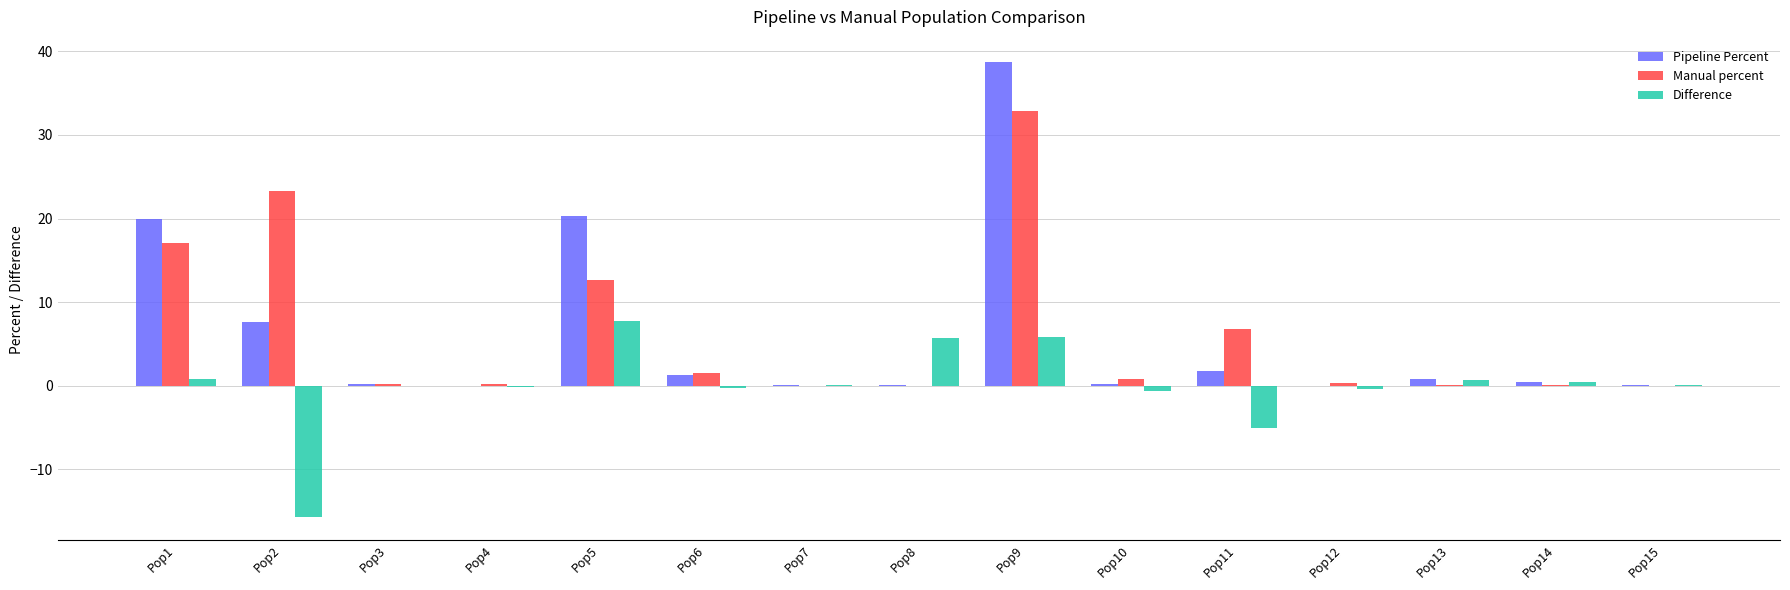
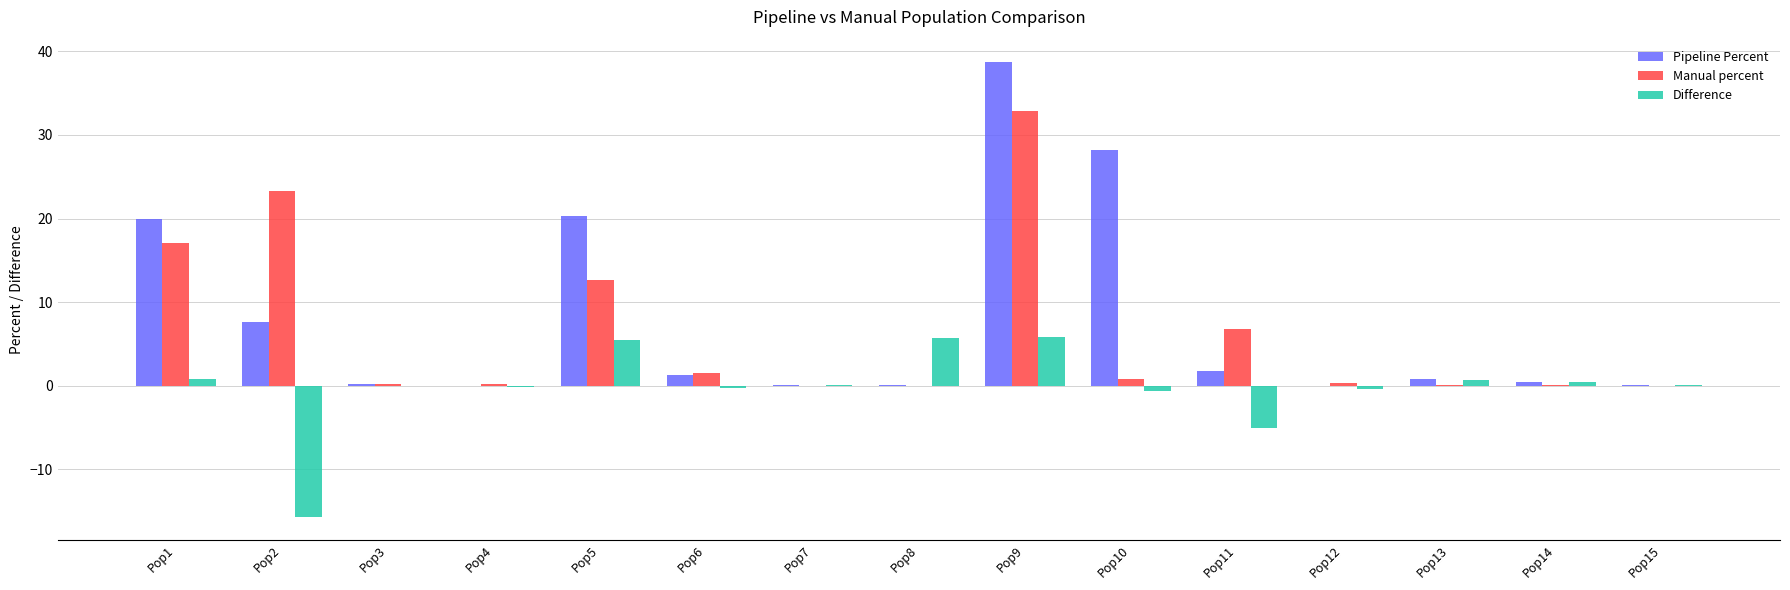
  {
    "Pipeline Percent": {
      "Pop1": 20,
      "Pop2": 8,
      "Pop5": 20,
      "Pop6": 1,
      "Pop9": 39,
-     "Pop10": 0,
+     "Pop10": 28,
      "Pop11": 2,
      "Pop13": 1,
      "Pop14": 0
    },
    "Manual percent": {
      "Pop1": 17,
      "Pop2": 23,
      "Pop5": 13,
      "Pop6": 2,
      "Pop8": 0,
      "Pop9": 33,
      "Pop10": 1,
      "Pop11": 7,
      "Pop12": 0,
      "Pop15": 0
    },
    "Difference": {
      "Pop1": 1,
      "Pop2": -16,
-     "Pop5": 8,
+     "Pop5": 5,
      "Pop6": 0,
      "Pop8": 6,
      "Pop9": 6,
      "Pop10": -1,
      "Pop11": -5,
      "Pop12": 0,
      "Pop13": 1,
      "Pop14": 0
    }
  }
